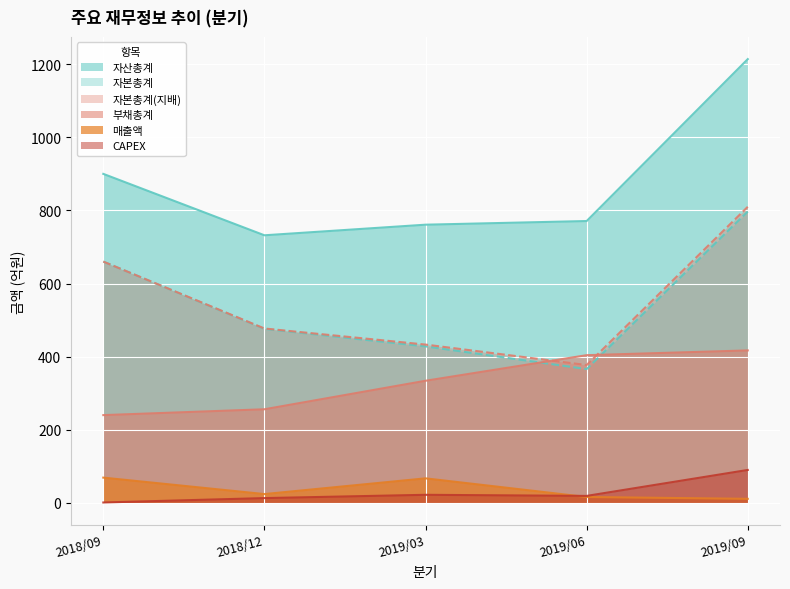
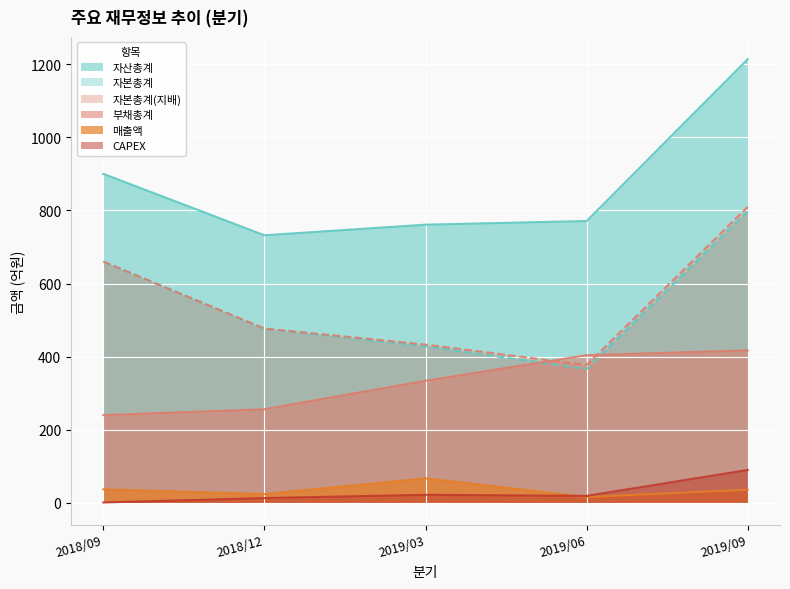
  {
    "매출액": {
-     "2018/09": 70,
+     "2018/09": 40,
      "2018/12": 20,
      "2019/03": 70,
-     "2019/09": 10
+     "2019/09": 40
    }
  }
